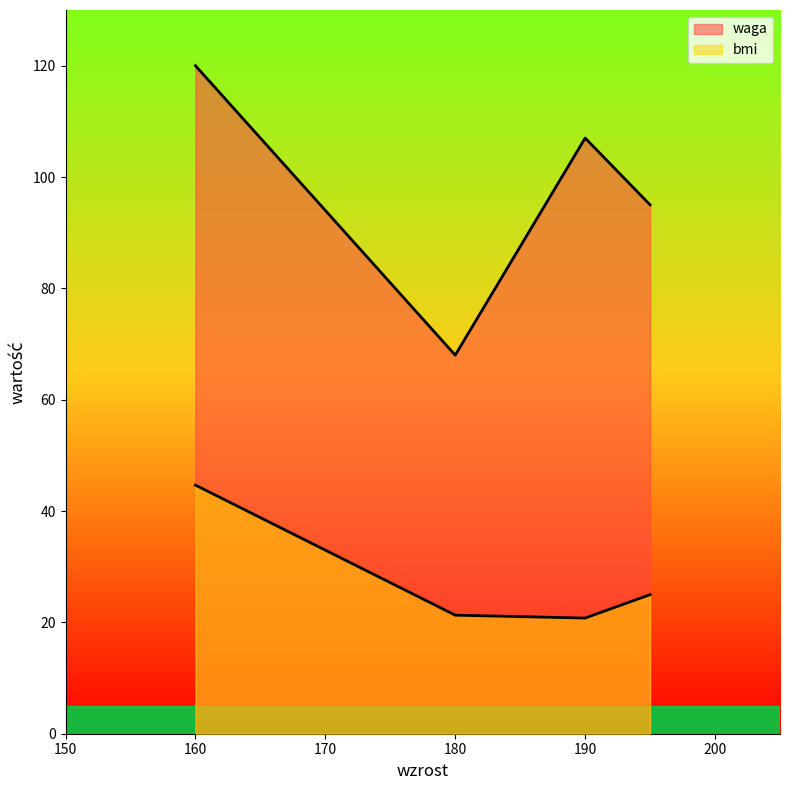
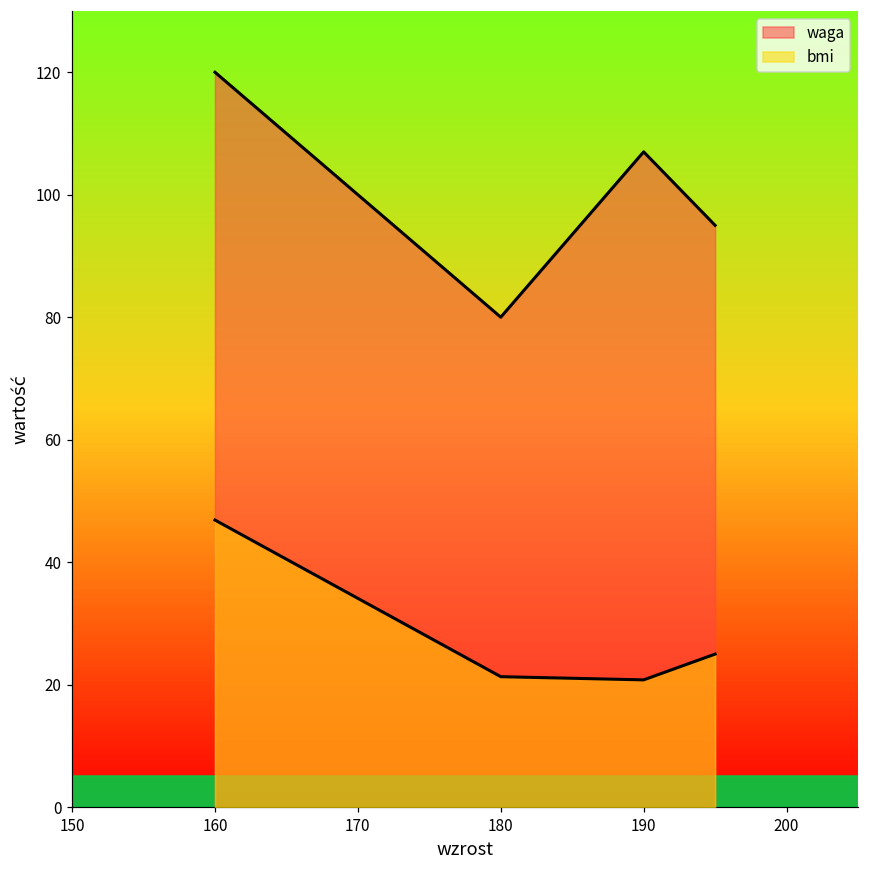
  {
    "waga": {
      "160": 120,
-     "180": 68,
+     "180": 80,
      "190": 107
    },
    "bmi": {
-     "160": 45,
+     "160": 47,
      "180": 21,
      "190": 21
    }
  }
